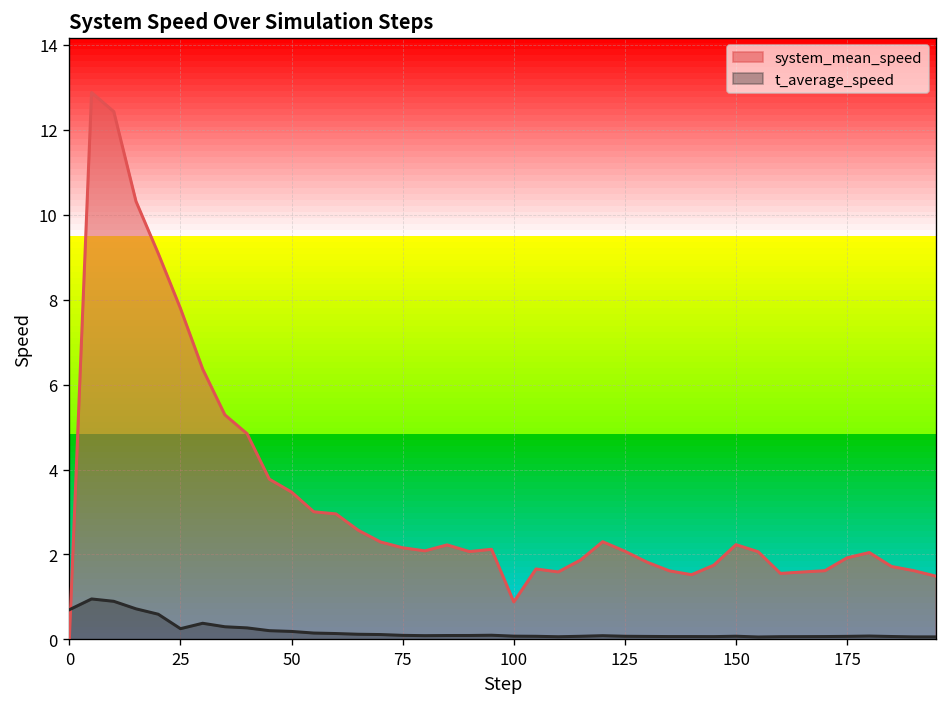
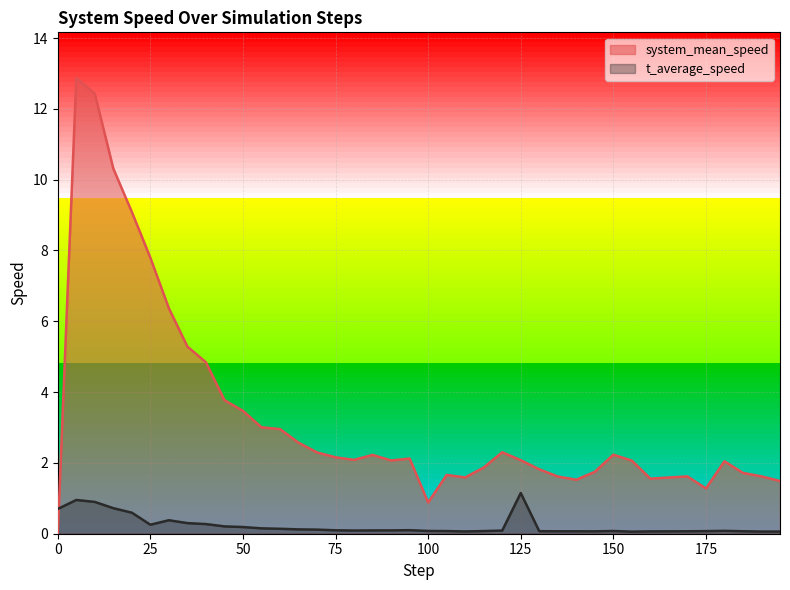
  {
    "system_mean_speed": {
      "0": 0.0,
      "25": 7.8,
      "50": 3.5,
      "75": 2.2,
      "100": 0.9,
      "125": 2.1,
      "150": 2.2,
-     "175": 1.9
+     "175": 1.3
    },
    "t_average_speed": {
      "0": 0.7,
      "25": 0.3,
      "50": 0.2,
      "75": 0.1,
      "100": 0.1,
-     "125": 0.1,
+     "125": 1.1,
      "150": 0.1,
      "175": 0.1
    }
  }
